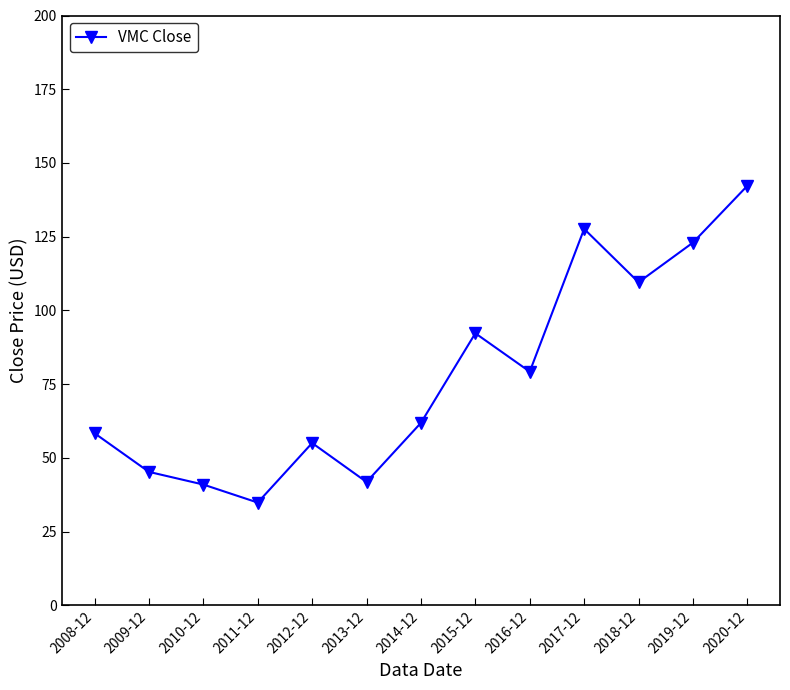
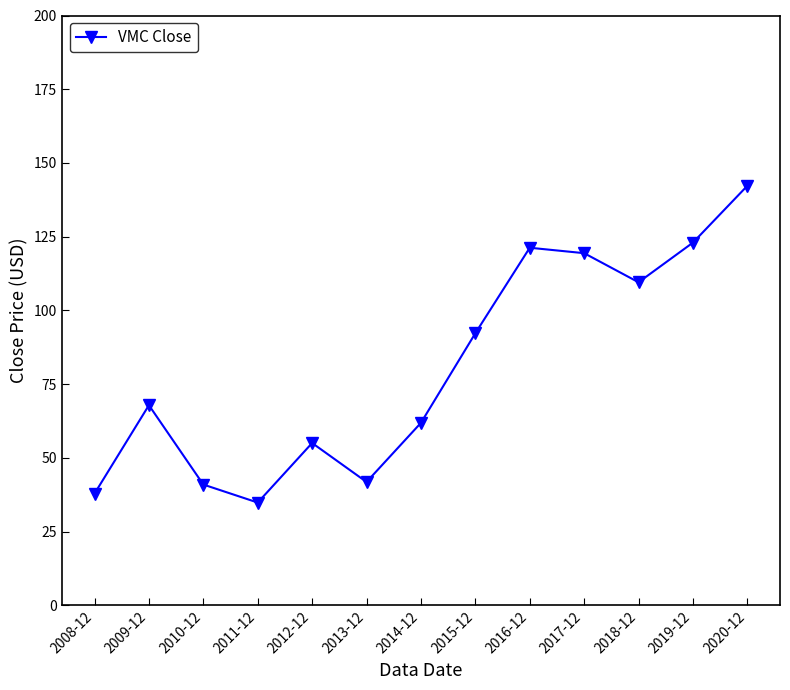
  {
-   "2008-12": 58,
-   "2009-12": 45,
+   "2008-12": 38,
+   "2009-12": 68,
    "2010-12": 41,
    "2011-12": 35,
    "2012-12": 55,
    "2013-12": 42,
    "2014-12": 62,
    "2015-12": 92,
-   "2016-12": 79,
-   "2017-12": 128,
+   "2016-12": 121,
+   "2017-12": 119,
    "2018-12": 110,
    "2019-12": 123,
    "2020-12": 142
  }
